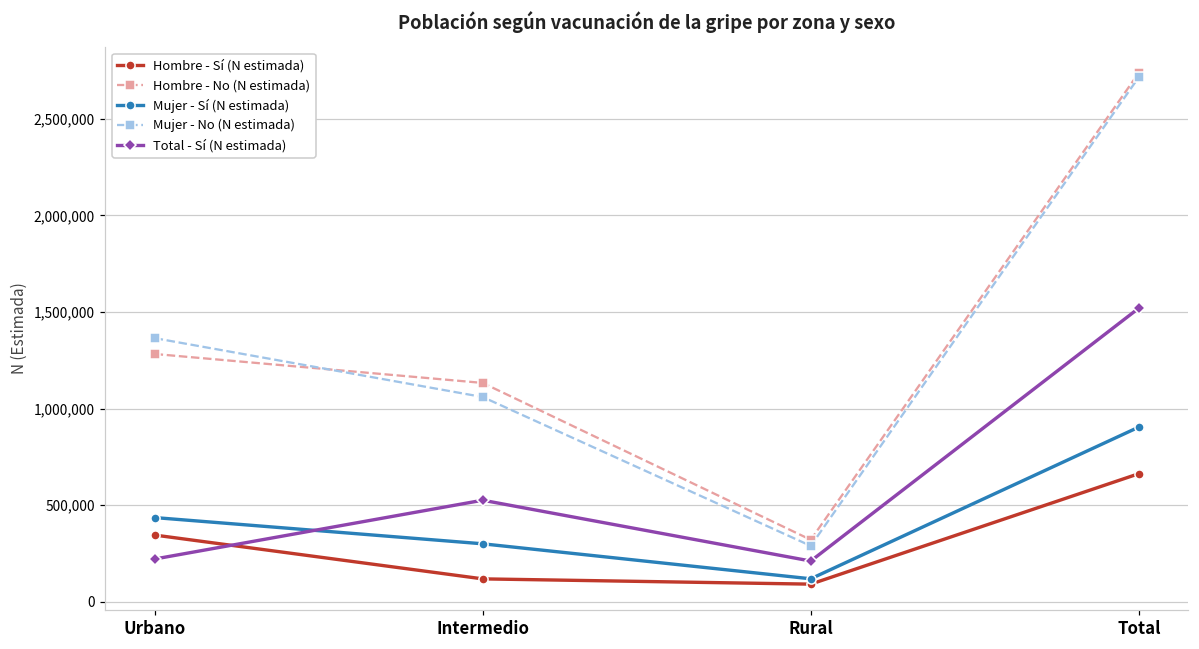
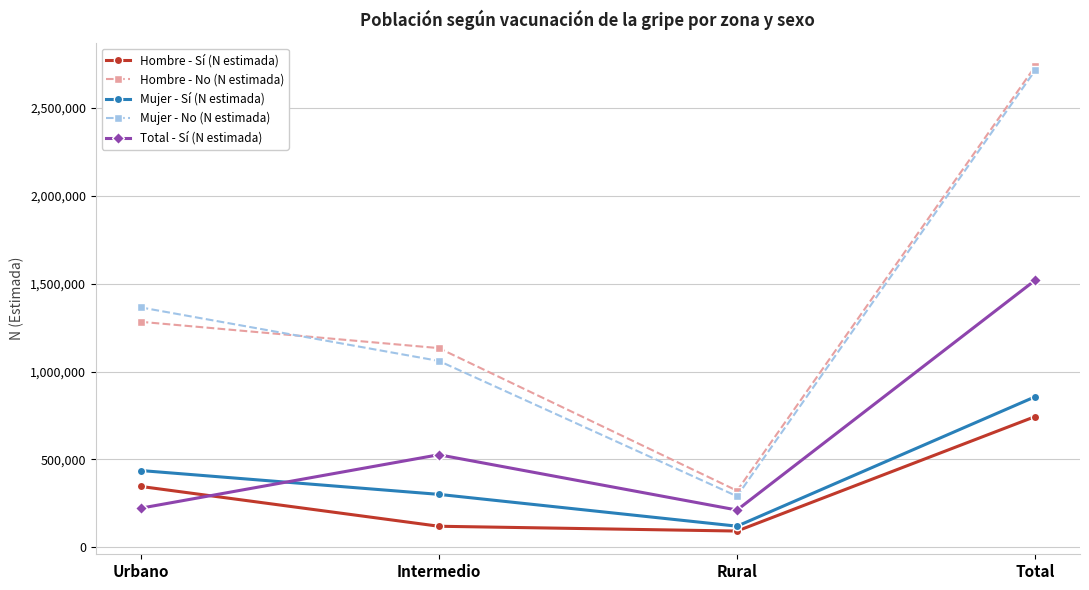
  {
    "Hombre - Sí (N estimada)": {
      "Urbano": "350,000",
      "Intermedio": "120,000",
      "Rural": "90,000",
-     "Total": "660,000"
+     "Total": "740,000"
    },
    "Hombre - No (N estimada)": {
      "Urbano": "1,280,000",
      "Intermedio": "1,130,000",
      "Rural": "320,000",
      "Total": "2,740,000"
    },
    "Mujer - Sí (N estimada)": {
      "Urbano": "440,000",
      "Intermedio": "300,000",
      "Rural": "120,000",
-     "Total": "900,000"
+     "Total": "860,000"
    },
    "Mujer - No (N estimada)": {
      "Urbano": "1,370,000",
      "Intermedio": "1,060,000",
      "Rural": "290,000",
      "Total": "2,720,000"
    },
    "Total - Sí (N estimada)": {
      "Urbano": "220,000",
      "Intermedio": "530,000",
      "Rural": "210,000",
      "Total": "1,520,000"
    }
  }
